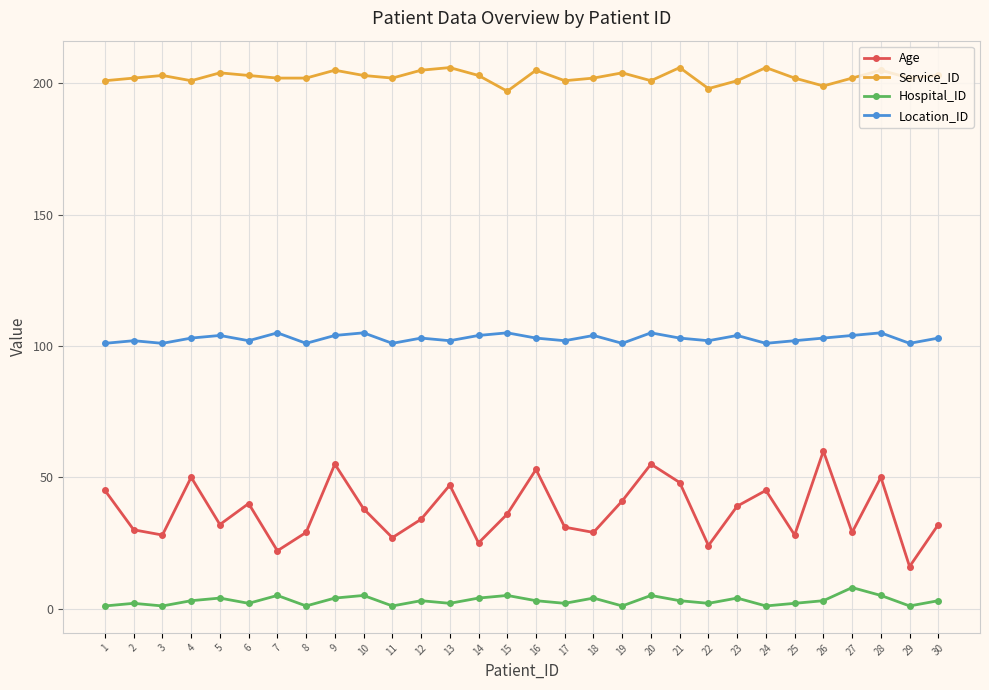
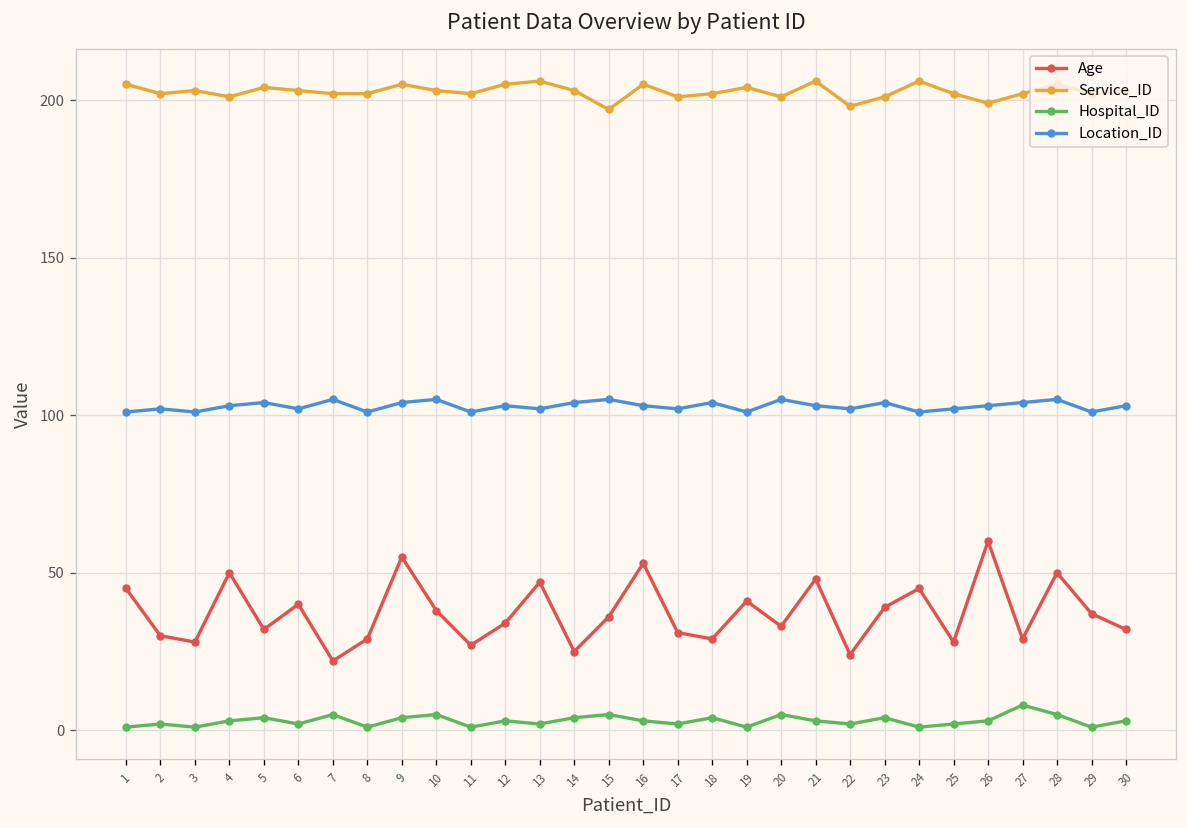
  {
    "Age": {
      "1": 45,
      "2": 30,
      "3": 28,
      "4": 50,
      "5": 32,
      "6": 40,
      "7": 22,
      "8": 29,
      "9": 55,
      "10": 38,
      "11": 27,
      "12": 34,
      "13": 47,
      "14": 25,
      "15": 36,
      "16": 53,
      "17": 31,
      "18": 29,
      "19": 41,
-     "20": 55,
+     "20": 33,
      "21": 48,
      "22": 24,
      "23": 39,
      "24": 45,
      "25": 28,
      "26": 60,
      "27": 29,
      "28": 50,
-     "29": 16,
+     "29": 37,
      "30": 32
    },
    "Service_ID": {
-     "1": 201,
+     "1": 205,
      "2": 202,
      "3": 203,
      "4": 201,
      "5": 204,
      "6": 203,
      "7": 202,
      "8": 202,
      "9": 205,
      "10": 203,
      "11": 202,
      "12": 205,
      "13": 206,
      "14": 203,
      "15": 197,
      "16": 205,
      "17": 201,
      "18": 202,
      "19": 204,
      "20": 201,
      "21": 206,
      "22": 198,
      "23": 201,
      "24": 206,
      "25": 202,
      "26": 199,
      "27": 202
    },
    "Hospital_ID": {
      "1": 1,
      "2": 2,
      "3": 1,
      "4": 3,
      "5": 4,
      "6": 2,
      "7": 5,
      "8": 1,
      "9": 4,
      "10": 5,
      "11": 1,
      "12": 3,
      "13": 2,
      "14": 4,
      "15": 5,
      "16": 3,
      "17": 2,
      "18": 4,
      "19": 1,
      "20": 5,
      "21": 3,
      "22": 2,
      "23": 4,
      "24": 1,
      "25": 2,
      "26": 3,
      "27": 8,
      "28": 5,
      "29": 1,
      "30": 3
    },
    "Location_ID": {
      "1": 101,
      "2": 102,
      "3": 101,
      "4": 103,
      "5": 104,
      "6": 102,
      "7": 105,
      "8": 101,
      "9": 104,
      "10": 105,
      "11": 101,
      "12": 103,
      "13": 102,
      "14": 104,
      "15": 105,
      "16": 103,
      "17": 102,
      "18": 104,
      "19": 101,
      "20": 105,
      "21": 103,
      "22": 102,
      "23": 104,
      "24": 101,
      "25": 102,
      "26": 103,
      "27": 104,
      "28": 105,
      "29": 101,
      "30": 103
    }
  }
